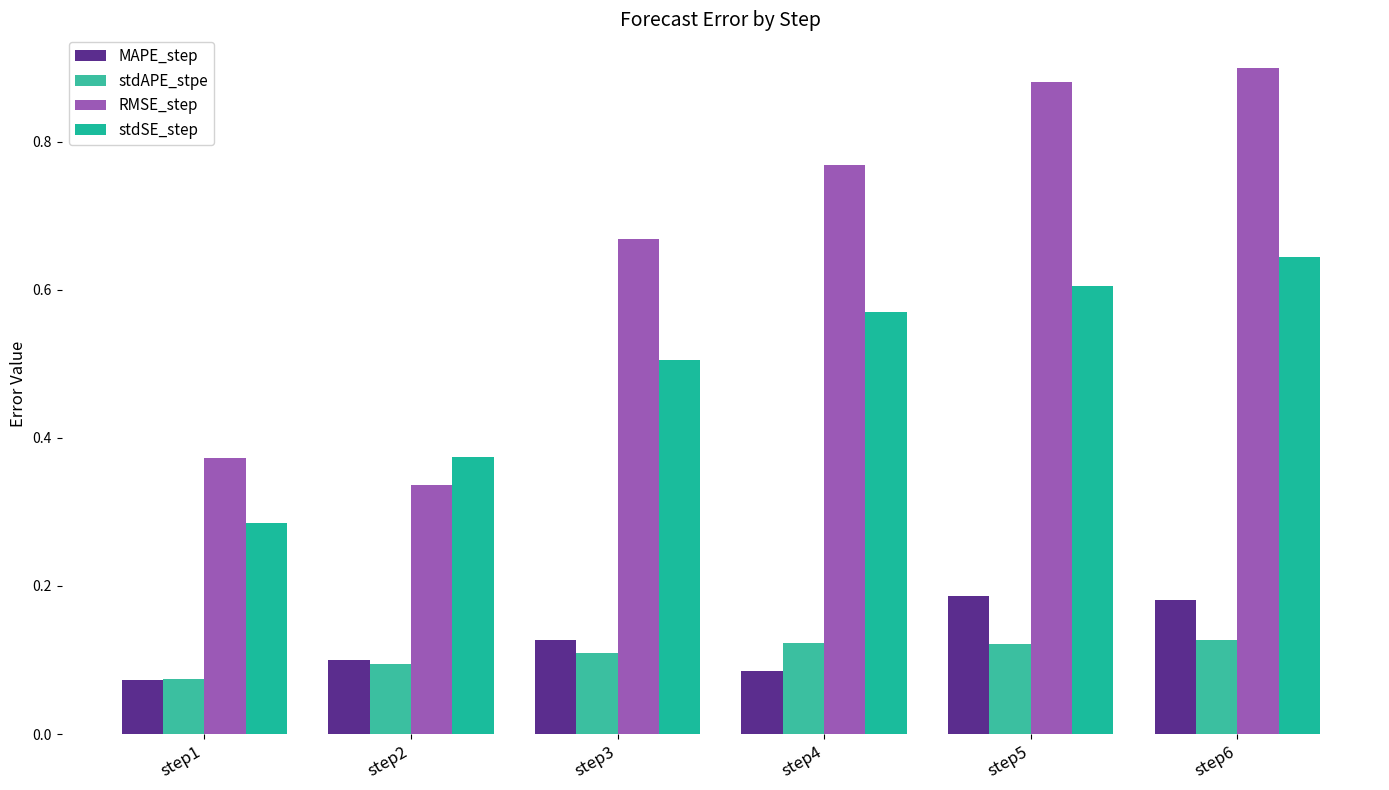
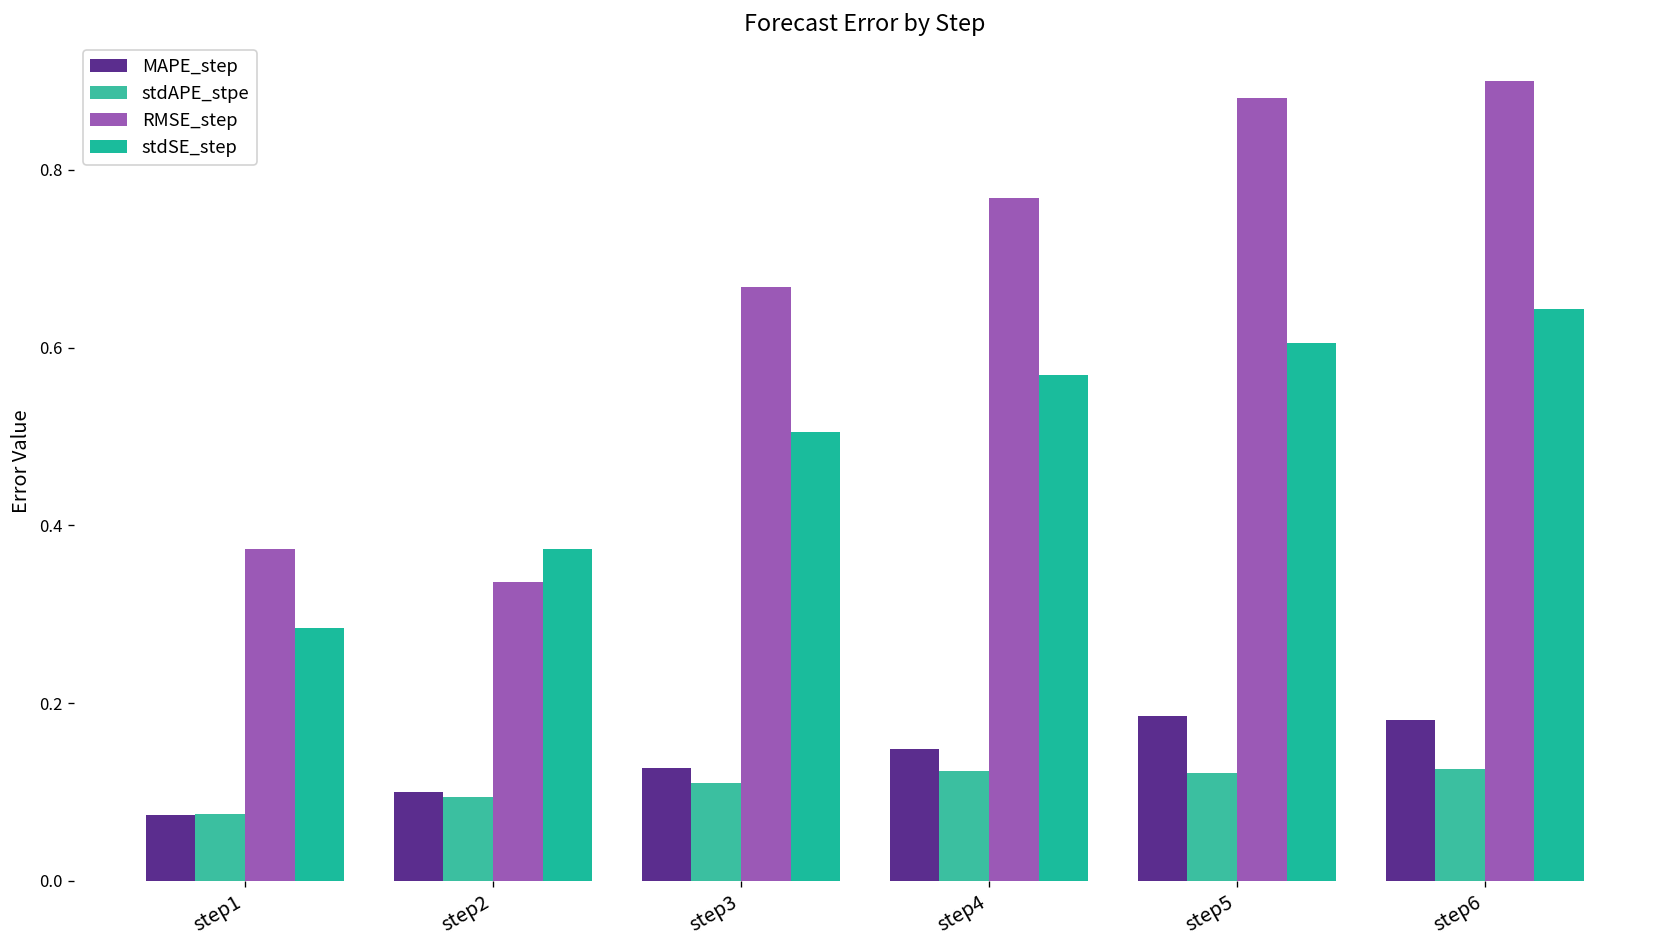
  {
    "MAPE_step": {
      "step1": 0.07,
      "step2": 0.10,
      "step3": 0.13,
-     "step4": 0.09,
+     "step4": 0.15,
      "step5": 0.19,
      "step6": 0.18
    },
    "RMSE_step": {
      "step1": 0.37,
      "step2": 0.34,
      "step3": 0.67,
      "step4": 0.77,
      "step5": 0.88,
      "step6": 0.90
    }
  }
